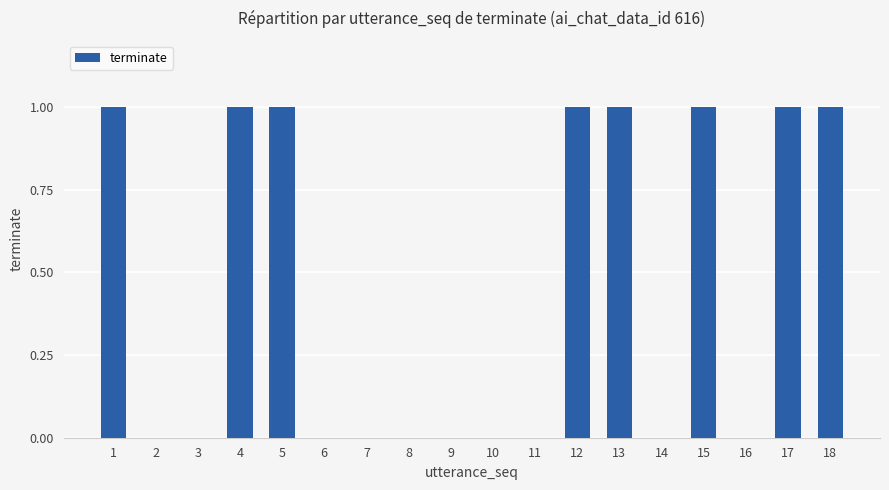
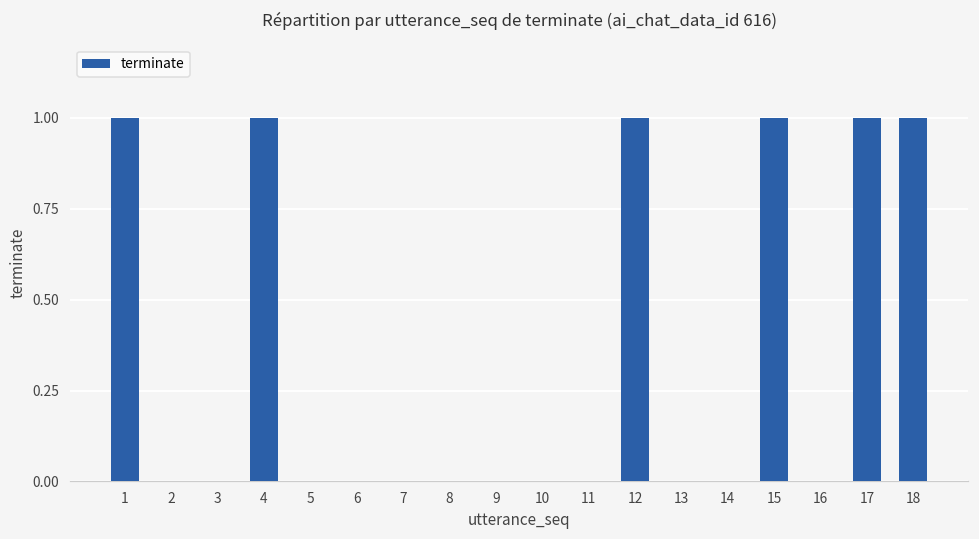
  {
    "1": 1,
    "2": 0,
    "3": 0,
    "4": 1,
-   "5": 1,
+   "5": 0,
    "6": 0,
    "7": 0,
    "8": 0,
    "9": 0,
    "10": 0,
    "11": 0,
    "12": 1,
-   "13": 1,
+   "13": 0,
    "14": 0,
    "15": 1,
    "16": 0,
    "17": 1,
    "18": 1
  }
